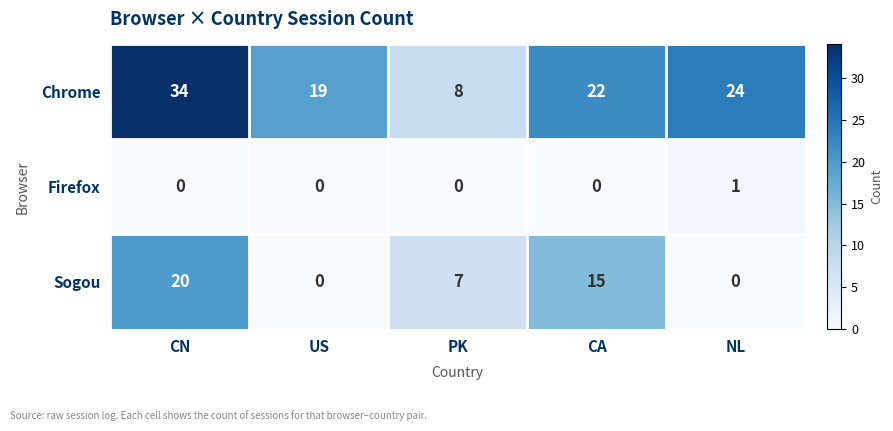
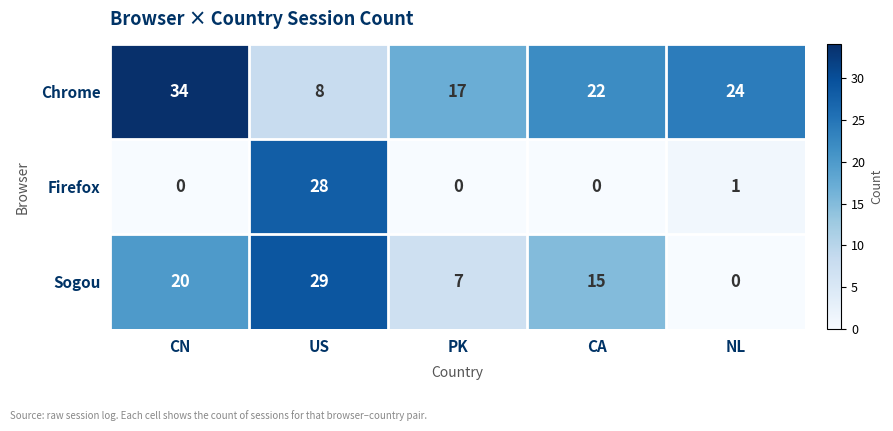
  {
    "Chrome": {
      "CN": 34,
-     "US": 19,
-     "PK": 8,
+     "US": 8,
+     "PK": 17,
      "CA": 22,
      "NL": 24
    },
    "Firefox": {
      "CN": 0,
-     "US": 0,
+     "US": 28,
      "PK": 0,
      "CA": 0,
      "NL": 1
    },
    "Sogou": {
      "CN": 20,
-     "US": 0,
+     "US": 29,
      "PK": 7,
      "CA": 15,
      "NL": 0
    }
  }
